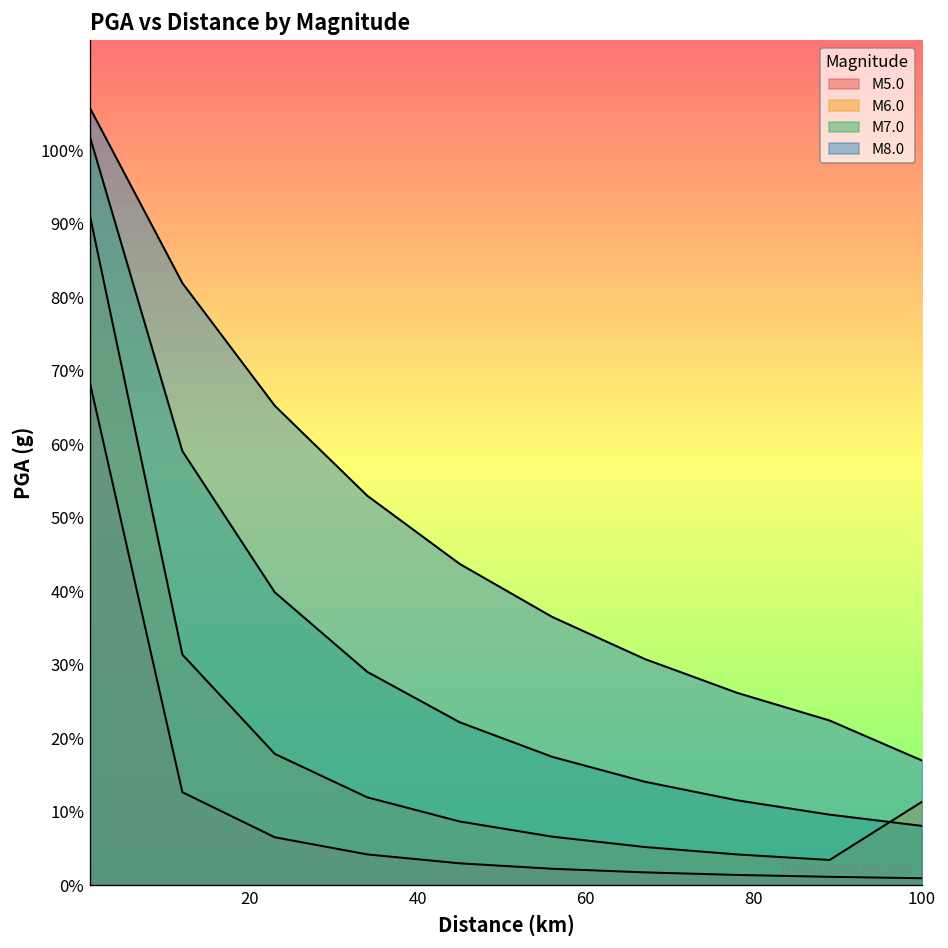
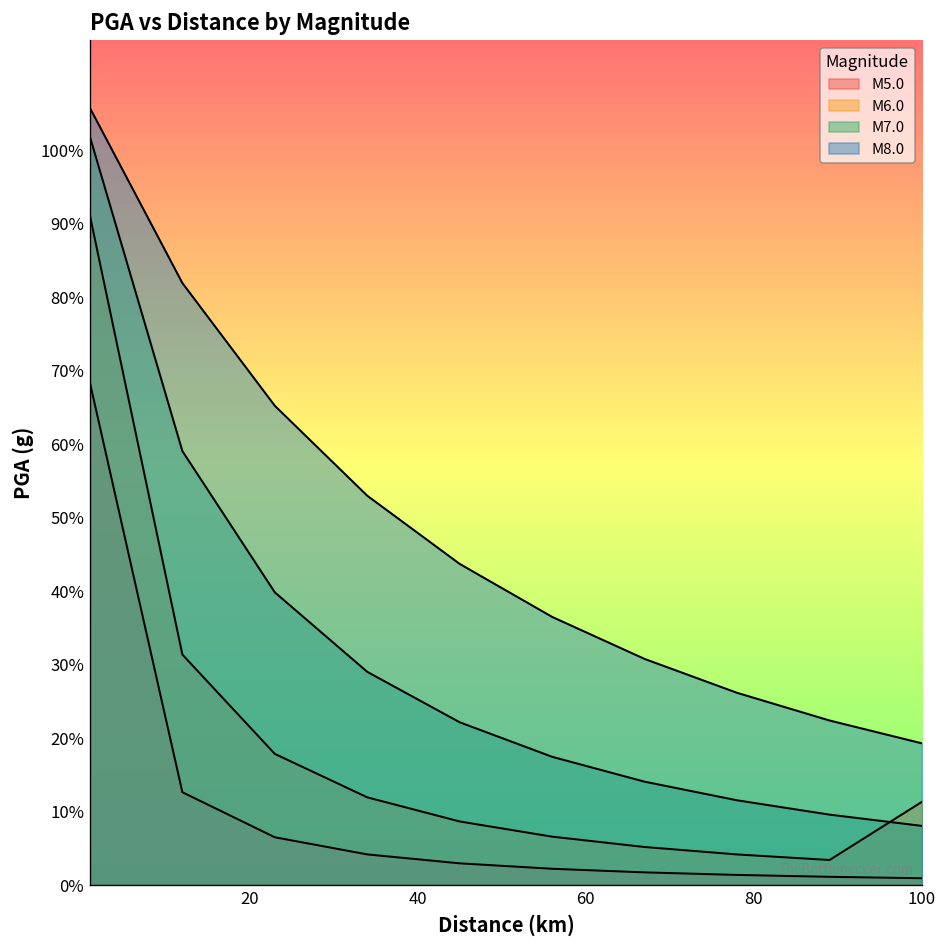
  {
    "M5.0": {
      "100": "1%"
    },
    "M6.0": {
      "100": "11%"
    },
    "M7.0": {
      "100": "8%"
    },
    "M8.0": {
-     "100": "17%"
+     "100": "19%"
    }
  }
